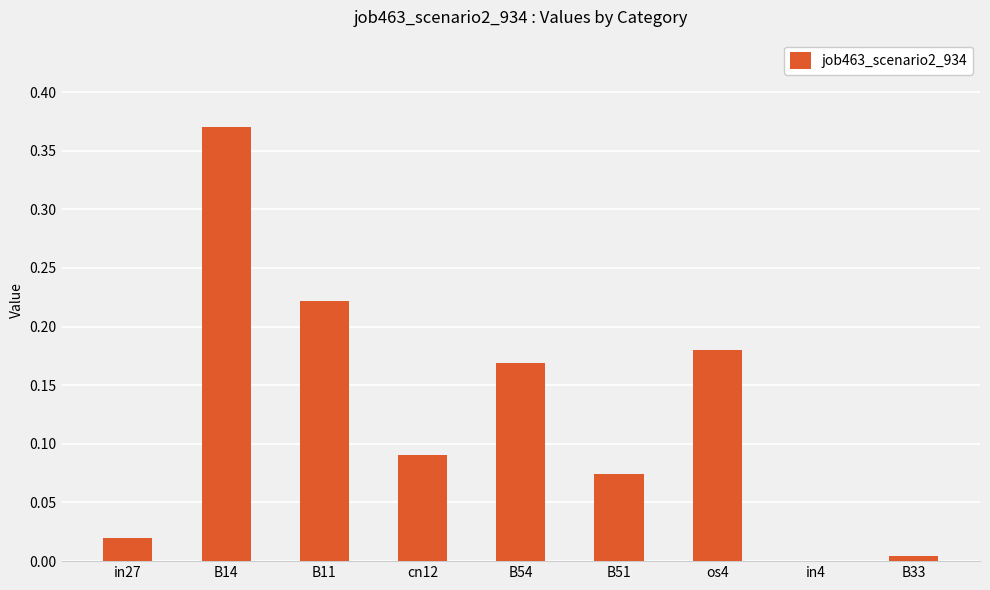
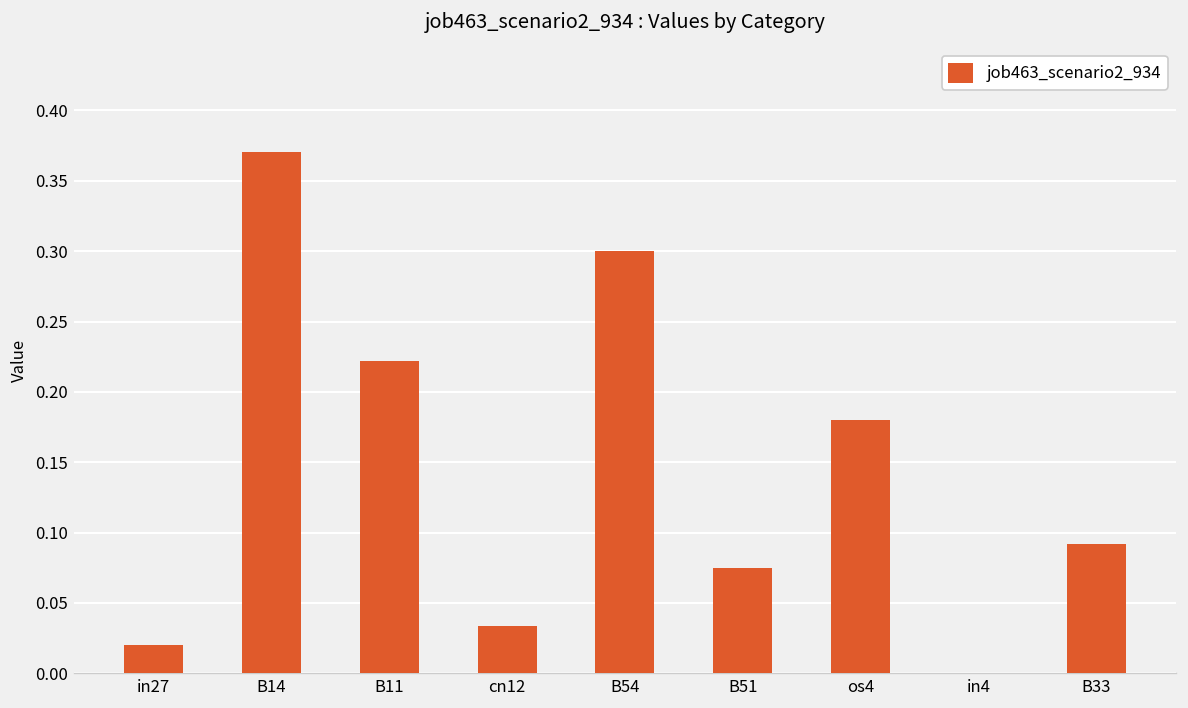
  {
    "in27": 0.020,
    "B14": 0.371,
    "B11": 0.222,
-   "cn12": 0.090,
-   "B54": 0.169,
+   "cn12": 0.034,
+   "B54": 0.300,
    "B51": 0.075,
    "os4": 0.180,
    "in4": 0.000,
-   "B33": 0.005
+   "B33": 0.092
  }
